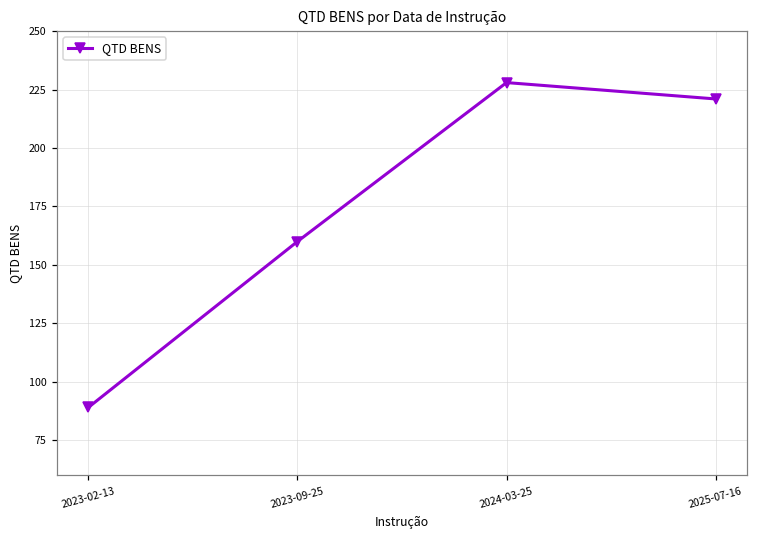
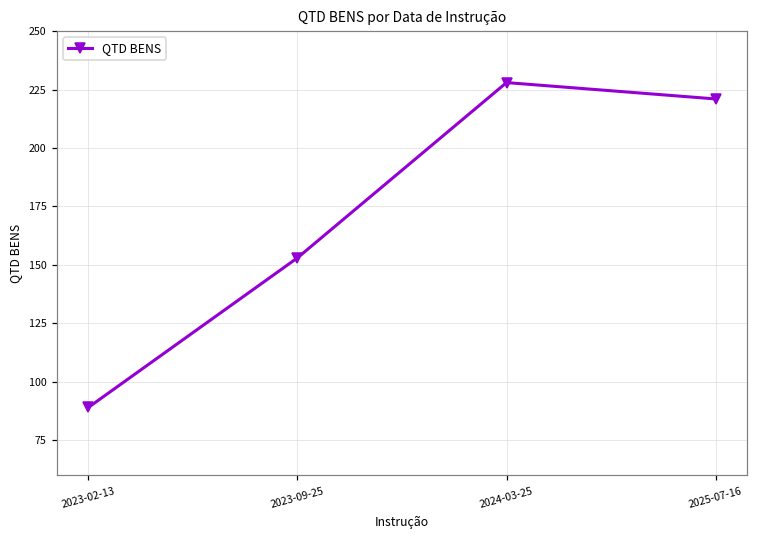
  {
    "2023-02-13": 89,
-   "2023-09-25": 160,
+   "2023-09-25": 153,
    "2024-03-25": 228,
    "2025-07-16": 221
  }
